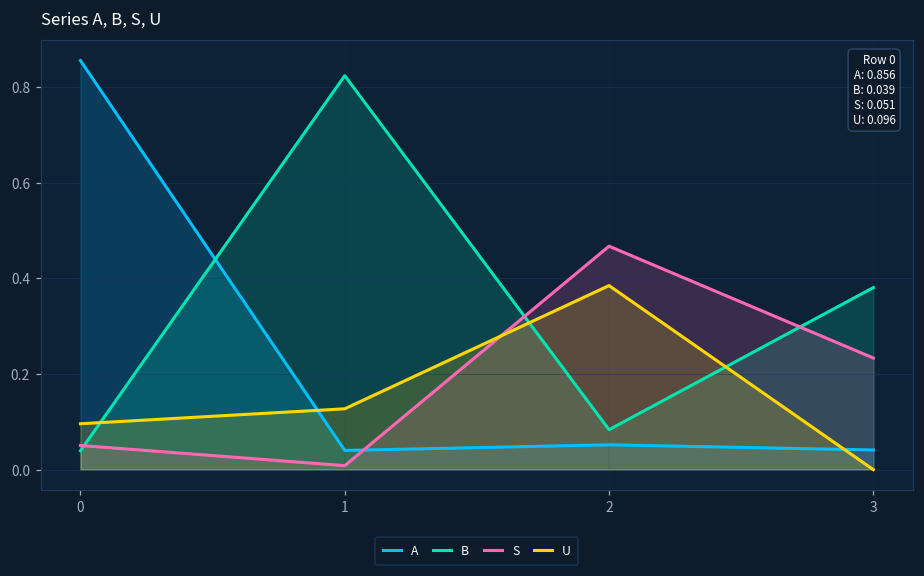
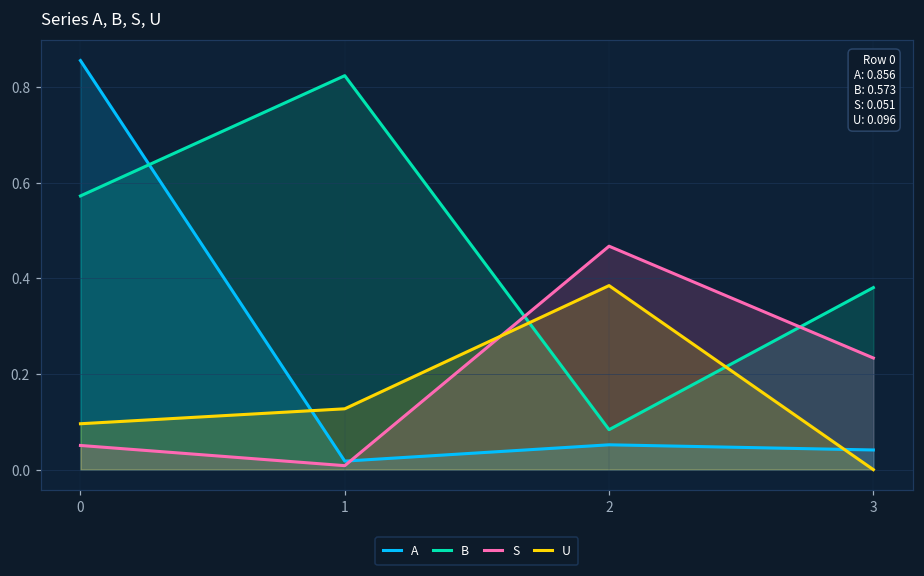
  {
    "A": {
      "0": 0.86,
-     "1": 0.04,
+     "1": 0.02,
      "2": 0.05,
      "3": 0.04
    },
    "B": {
-     "0": 0.039
+     "0": 0.573
    },
    "S": {
      "0": 0.05,
      "1": 0.01,
      "2": 0.47,
      "3": 0.23
    },
    "U": {
      "0": 0.10,
      "1": 0.13,
      "2": 0.38,
      "3": 0.00
    }
  }
